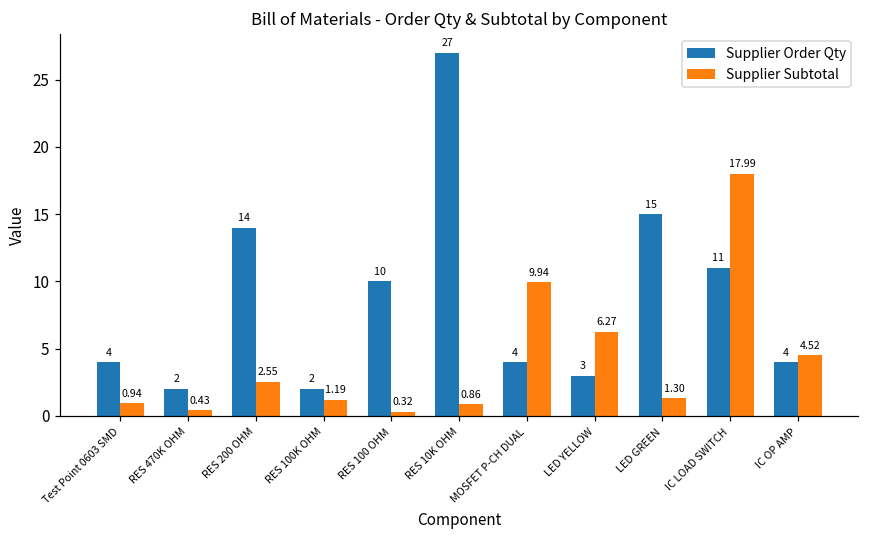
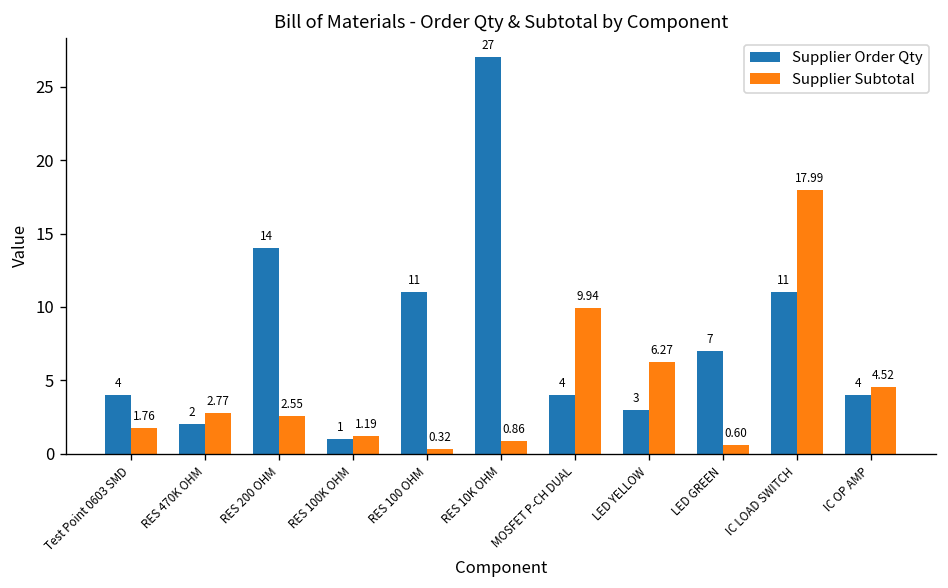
  {
    "Supplier Order Qty": {
      "Test Point 0603 SMD": 4,
      "RES 470K OHM": 2,
      "RES 200 OHM": 14,
-     "RES 100K OHM": 2,
-     "RES 100 OHM": 10,
+     "RES 100K OHM": 1,
+     "RES 100 OHM": 11,
      "RES 10K OHM": 27,
      "MOSFET P-CH DUAL": 4,
      "LED YELLOW": 3,
-     "LED GREEN": 15,
+     "LED GREEN": 7,
      "IC LOAD SWITCH": 11,
      "IC OP AMP": 4
    },
    "Supplier Subtotal": {
-     "Test Point 0603 SMD": 0.94,
-     "RES 470K OHM": 0.43,
+     "Test Point 0603 SMD": 1.76,
+     "RES 470K OHM": 2.77,
      "RES 200 OHM": 2.55,
      "RES 100K OHM": 1.19,
      "RES 100 OHM": 0.32,
      "RES 10K OHM": 0.86,
      "MOSFET P-CH DUAL": 9.94,
      "LED YELLOW": 6.27,
-     "LED GREEN": 1.30,
+     "LED GREEN": 0.60,
      "IC LOAD SWITCH": 17.99,
      "IC OP AMP": 4.52
    }
  }
